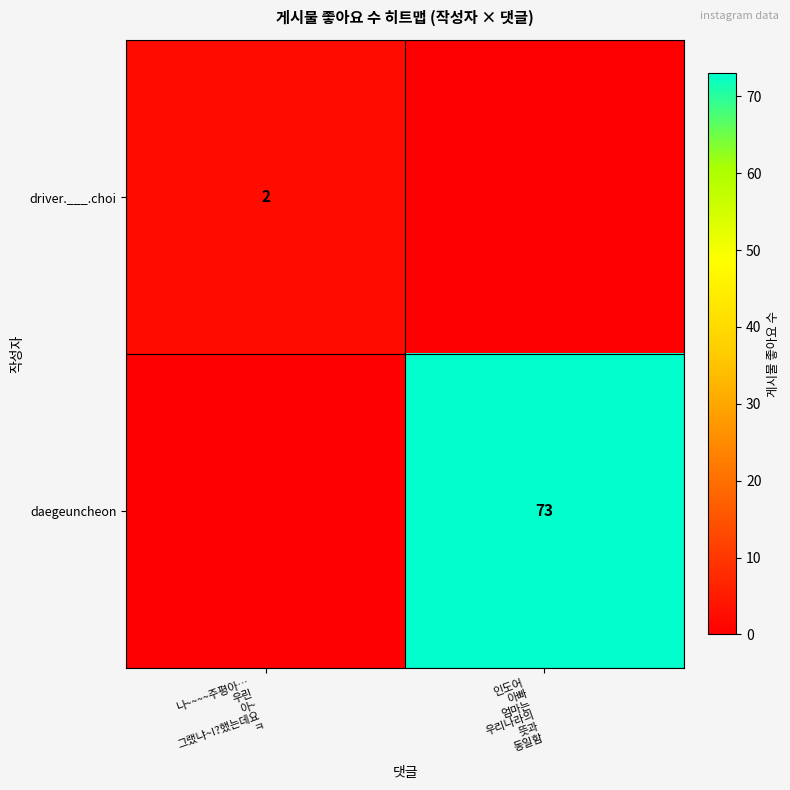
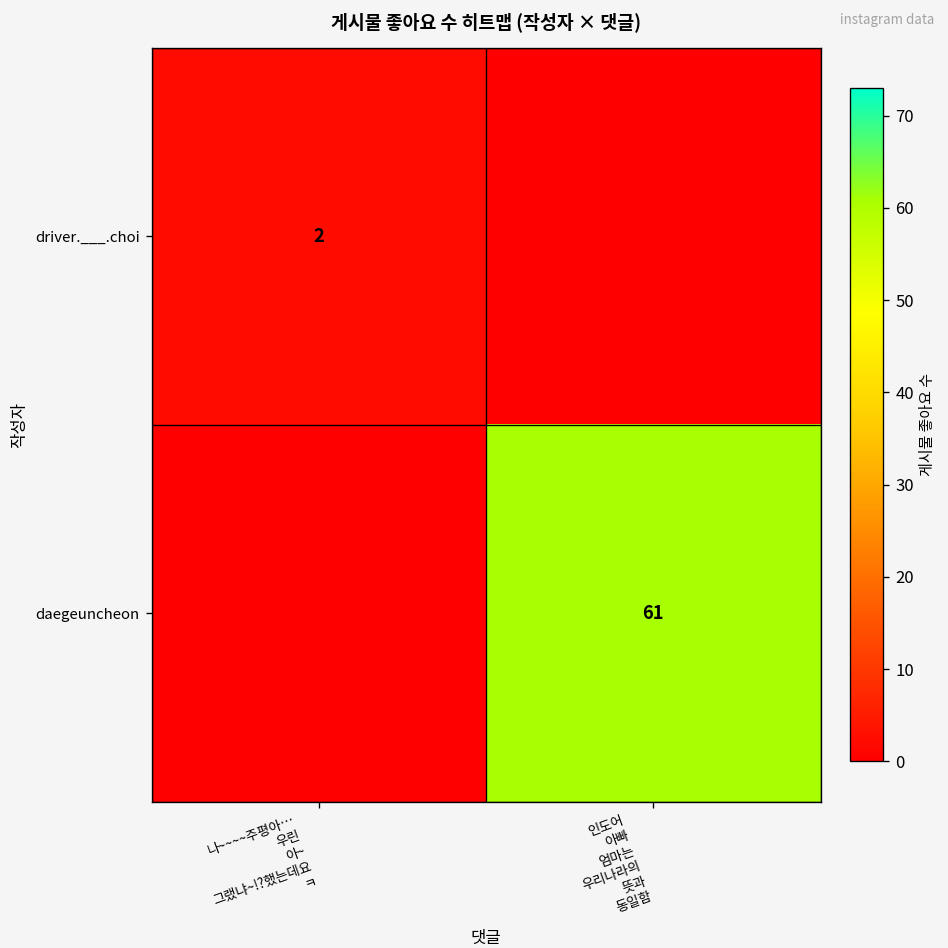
  {
    "driver.___.choi": {
      "나~~~~주평아… 우린 아~ 그랬냐~!?했는데요 ㅋ": 2
    },
    "daegeuncheon": {
-     "인도어 아빠 엄마는 우리나라의 뜻과 동일함": 73
+     "인도어 아빠 엄마는 우리나라의 뜻과 동일함": 61
    }
  }
